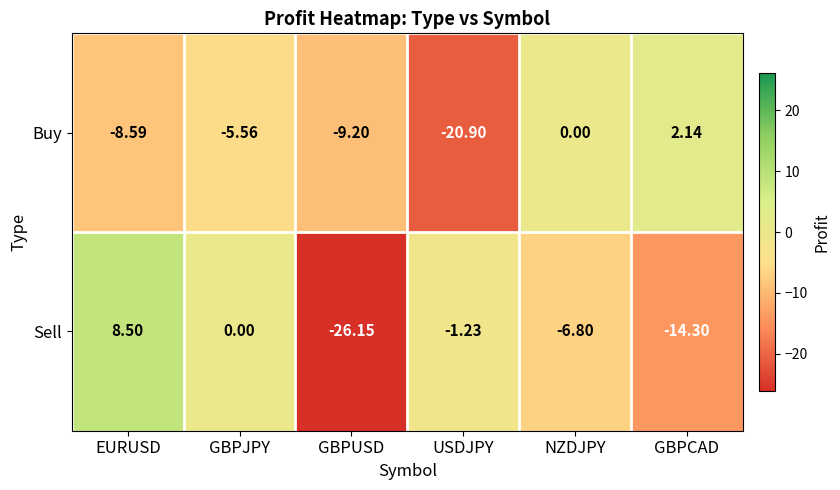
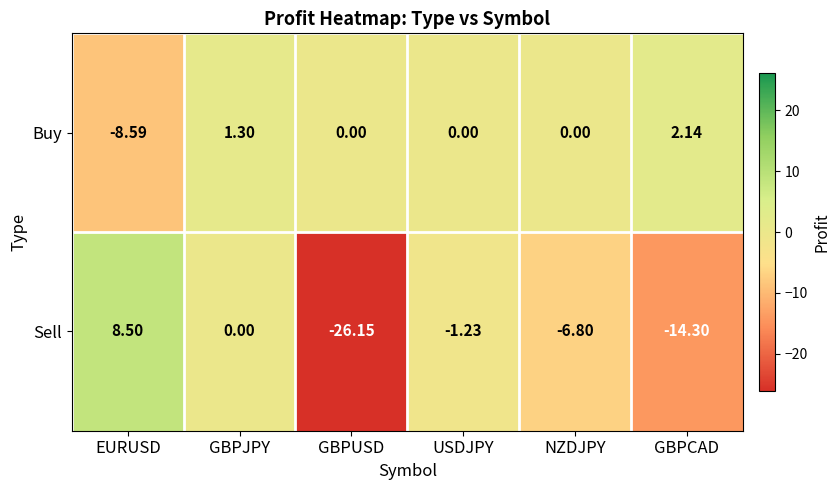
  {
    "Buy": {
      "EURUSD": -8.59,
-     "GBPJPY": -5.56,
-     "GBPUSD": -9.20,
-     "USDJPY": -20.90,
+     "GBPJPY": 1.30,
+     "GBPUSD": 0.00,
+     "USDJPY": 0.00,
      "NZDJPY": 0.00,
      "GBPCAD": 2.14
    },
    "Sell": {
      "EURUSD": 8.50,
      "GBPJPY": 0.00,
      "GBPUSD": -26.15,
      "USDJPY": -1.23,
      "NZDJPY": -6.80,
      "GBPCAD": -14.30
    }
  }
